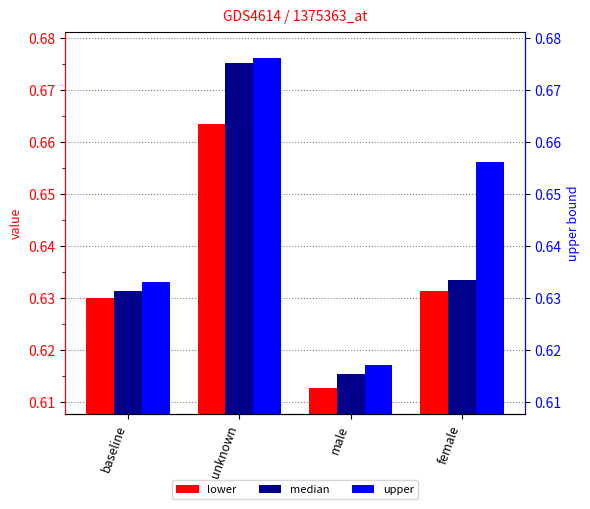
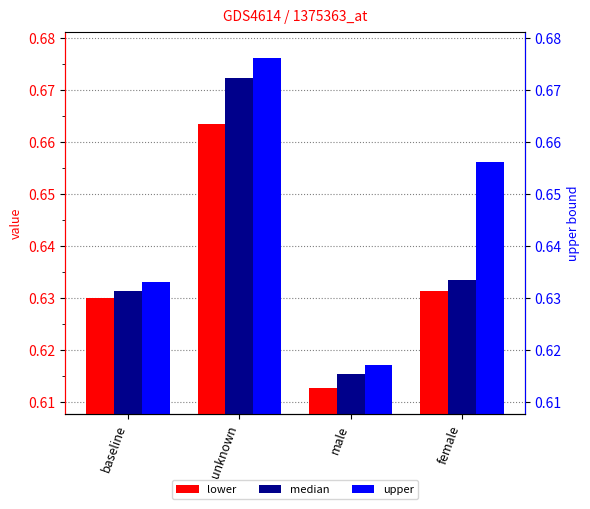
  {
    "lower": {
      "baseline": 0.630,
      "unknown": 0.663,
      "male": 0.613,
      "female": 0.631
    },
    "median": {
      "baseline": 0.631,
-     "unknown": 0.675,
+     "unknown": 0.672,
      "male": 0.615,
      "female": 0.633
    },
    "upper": {
      "baseline": 0.633,
      "unknown": 0.676,
      "male": 0.617,
      "female": 0.656
    }
  }
